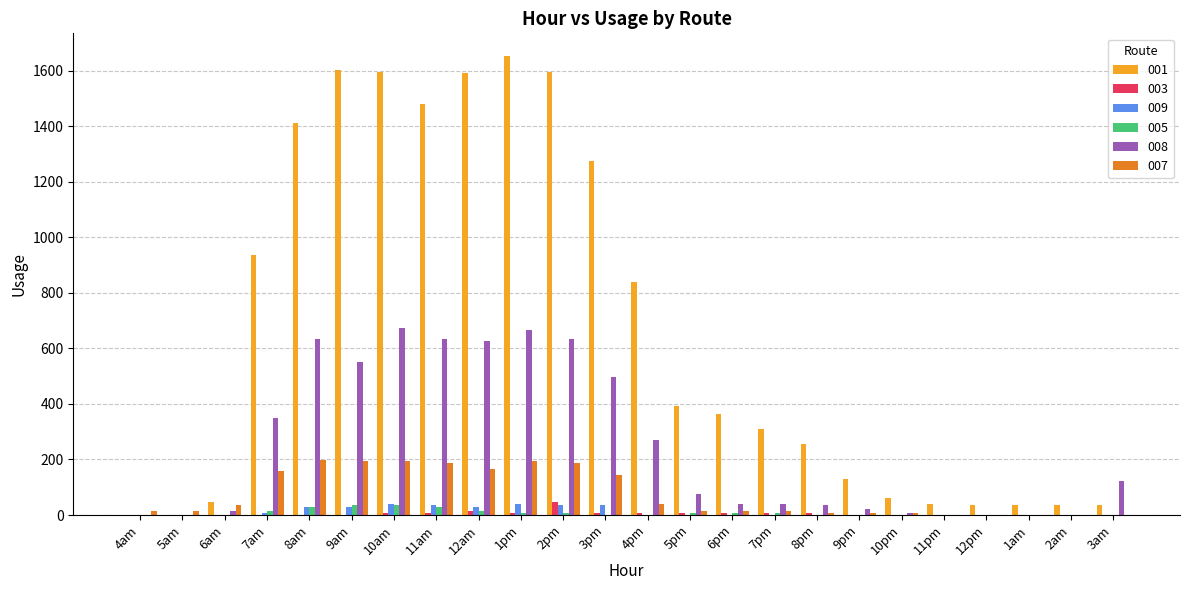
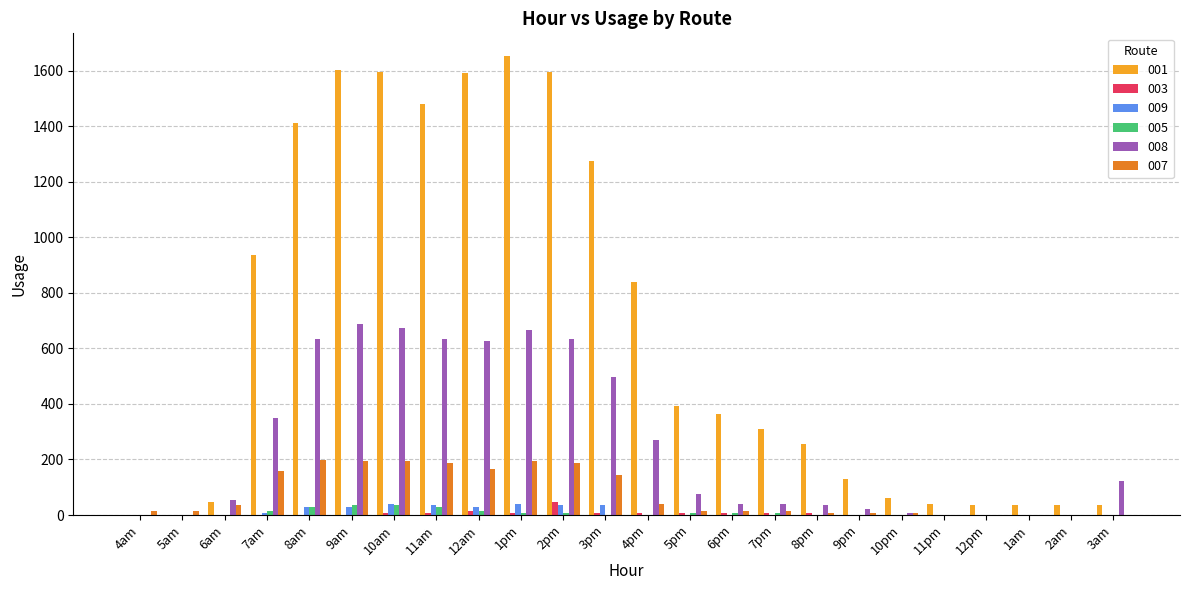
  {
    "003": {
      "4am": 0,
      "5am": 0,
      "6am": 0,
      "7am": 0,
      "8am": 0,
      "9am": 0,
      "12am": 10,
      "2pm": 50,
      "9pm": 0,
      "10pm": 0,
      "11pm": 0,
      "12pm": 0,
      "1am": 0,
      "2am": 0,
      "3am": 0
    },
    "009": {
      "4am": 0,
      "5am": 0,
      "6am": 0,
      "8am": 30,
      "9am": 30,
      "10am": 40,
      "11am": 30,
      "12am": 30,
      "1pm": 40,
      "2pm": 30,
      "3pm": 30,
      "4pm": 0,
      "5pm": 0,
      "6pm": 0,
      "7pm": 0,
      "8pm": 0,
      "9pm": 0,
      "10pm": 0,
      "11pm": 0,
      "12pm": 0,
      "1am": 0,
      "2am": 0,
      "3am": 0
    },
    "005": {
      "4am": 0,
      "5am": 0,
      "6am": 0,
      "7am": 10,
      "8am": 30,
      "9am": 30,
      "10am": 30,
      "11am": 30,
      "12am": 10,
      "3pm": 0,
      "4pm": 0,
      "8pm": 0,
      "9pm": 0,
      "10pm": 0,
      "11pm": 0,
      "12pm": 0,
      "1am": 0,
      "2am": 0,
      "3am": 0
    },
    "008": {
      "4am": 0,
      "5am": 0,
-     "6am": 10,
+     "6am": 50,
      "7am": 350,
      "8am": 630,
-     "9am": 550,
+     "9am": 690,
      "10am": 670,
      "11am": 630,
      "12am": 630,
      "1pm": 670,
      "2pm": 630,
      "3pm": 500,
      "4pm": 270,
      "5pm": 80,
      "6pm": 40,
      "7pm": 40,
      "8pm": 30,
      "9pm": 20,
      "11pm": 0,
      "12pm": 0,
      "1am": 0,
      "2am": 0,
      "3am": 120
    }
  }
